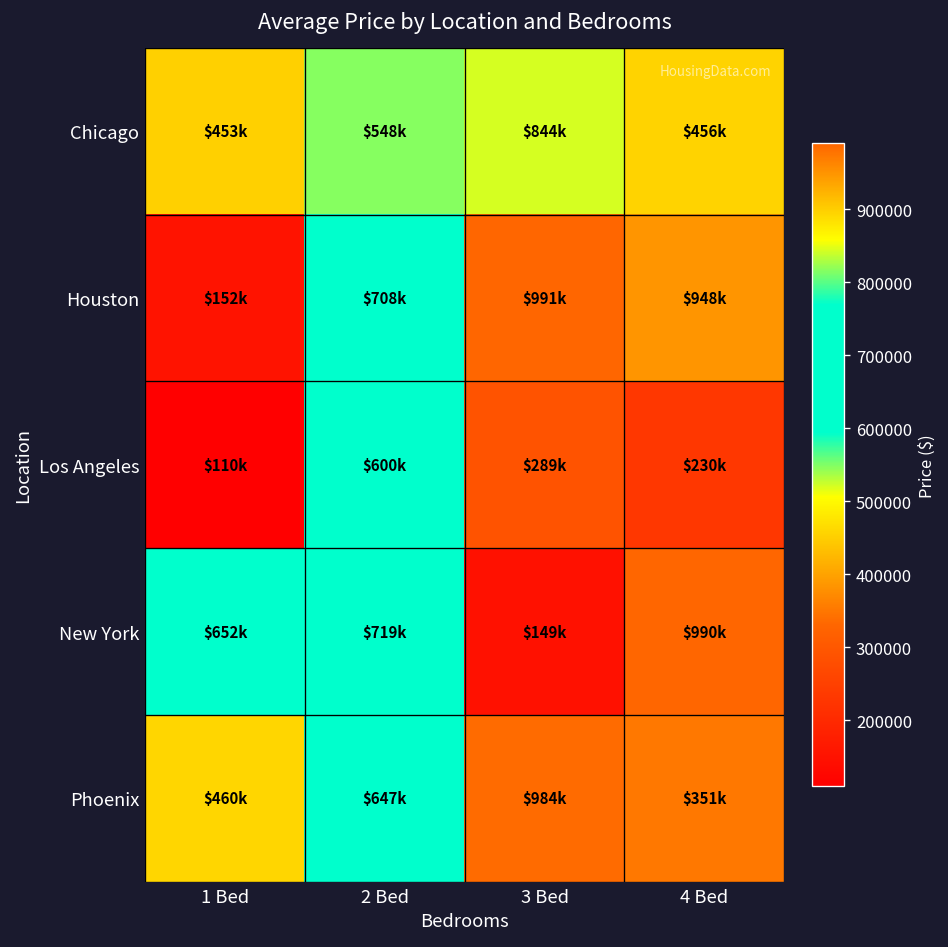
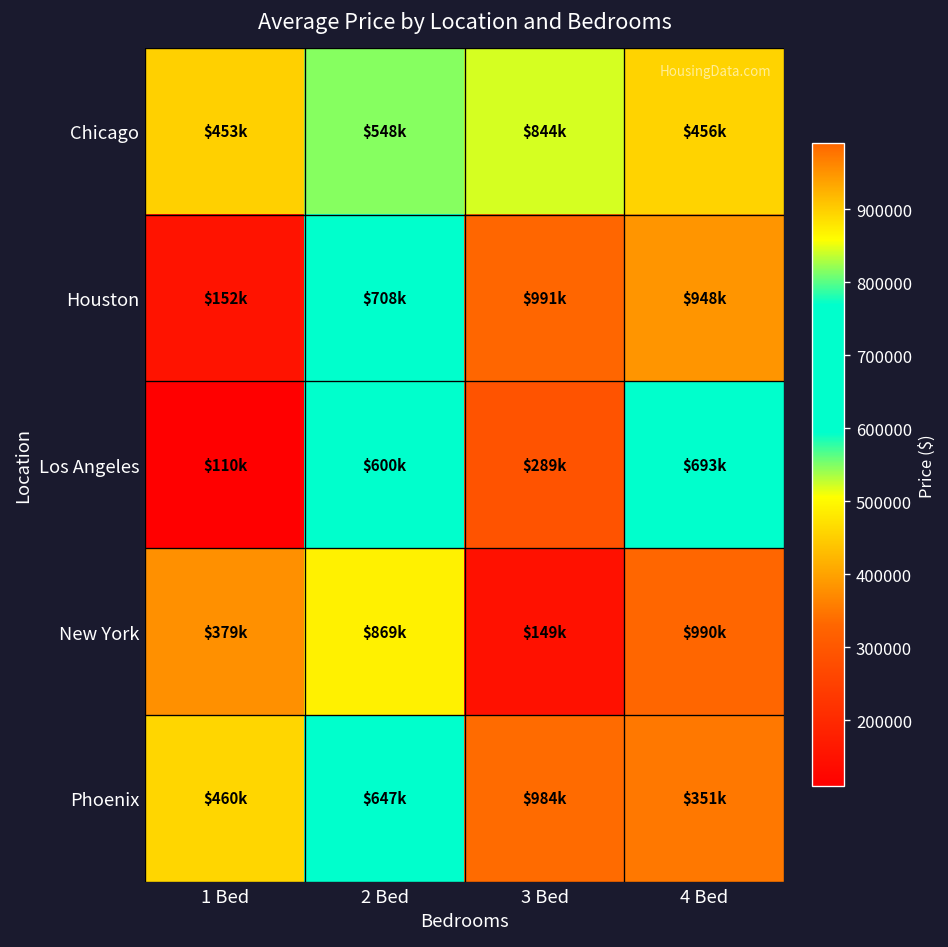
  {
    "Chicago": {
      "1 Bed": "$453k",
      "2 Bed": "$548k",
      "3 Bed": "$844k"
    },
    "Houston": {
      "1 Bed": "$152k",
      "2 Bed": "$708k",
      "3 Bed": "$991k",
      "4 Bed": "$948k"
    },
    "Los Angeles": {
      "1 Bed": "$110k",
      "2 Bed": "$600k",
      "3 Bed": "$289k",
-     "4 Bed": "$230k"
+     "4 Bed": "$693k"
    },
    "New York": {
-     "1 Bed": "$652k",
-     "2 Bed": "$719k",
+     "1 Bed": "$379k",
+     "2 Bed": "$869k",
      "3 Bed": "$149k",
      "4 Bed": "$990k"
    },
    "Phoenix": {
      "1 Bed": "$460k",
      "2 Bed": "$647k",
      "3 Bed": "$984k",
      "4 Bed": "$351k"
    }
  }
